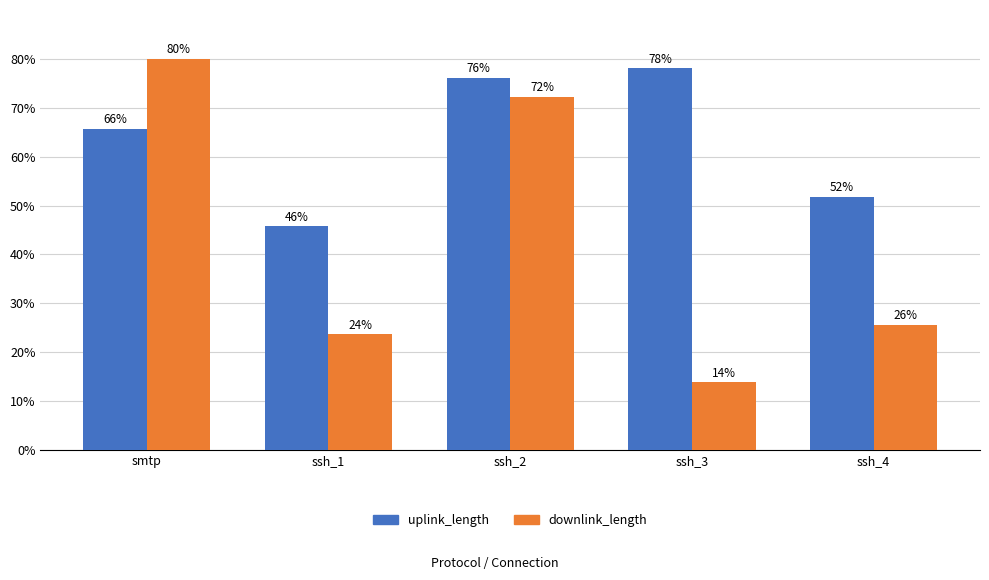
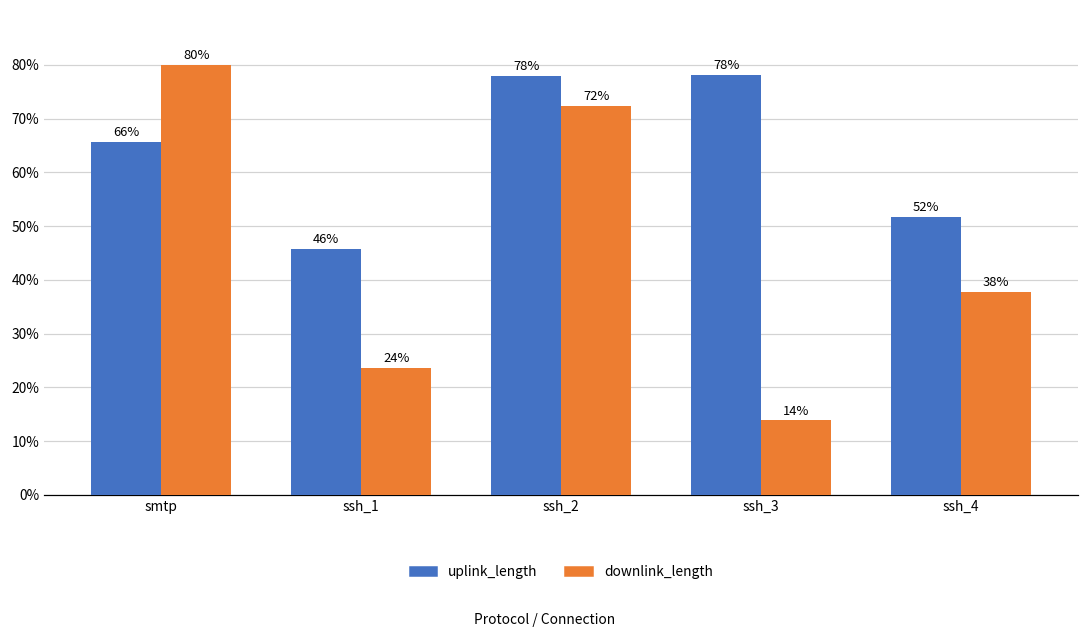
  {
    "uplink_length": {
      "smtp": "66%",
      "ssh_1": "46%",
-     "ssh_2": "76%",
+     "ssh_2": "78%",
      "ssh_3": "78%",
      "ssh_4": "52%"
    },
    "downlink_length": {
      "smtp": "80%",
      "ssh_1": "24%",
      "ssh_2": "72%",
      "ssh_3": "14%",
-     "ssh_4": "26%"
+     "ssh_4": "38%"
    }
  }
